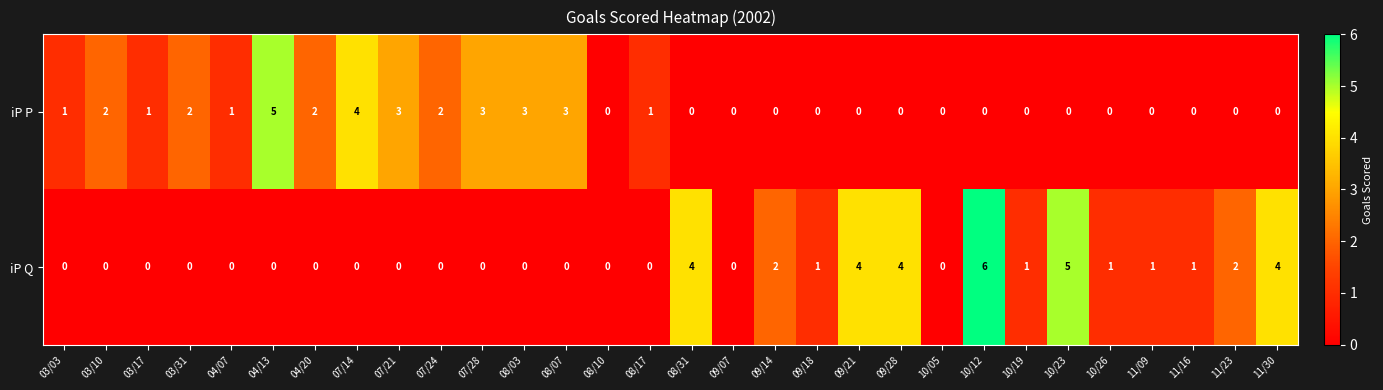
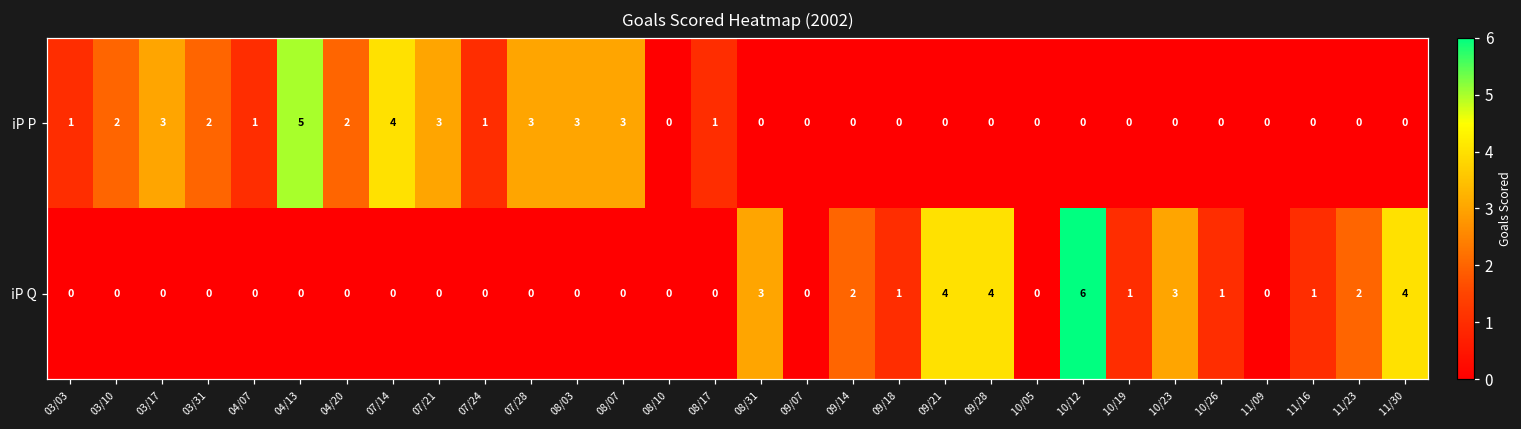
  {
    "iP P": {
      "03/03": 1,
      "03/10": 2,
-     "03/17": 1,
+     "03/17": 3,
      "03/31": 2,
      "04/07": 1,
      "04/13": 5,
      "04/20": 2,
      "07/14": 4,
      "07/21": 3,
-     "07/24": 2,
+     "07/24": 1,
      "07/28": 3,
      "08/03": 3,
      "08/07": 3,
      "08/10": 0,
      "08/17": 1,
      "08/31": 0,
      "09/07": 0,
      "09/14": 0,
      "09/18": 0,
      "09/21": 0,
      "09/28": 0,
      "10/05": 0,
      "10/12": 0,
      "10/19": 0,
      "10/23": 0,
      "10/26": 0,
      "11/09": 0,
      "11/16": 0,
      "11/23": 0,
      "11/30": 0
    },
    "iP Q": {
      "03/03": 0,
      "03/10": 0,
      "03/17": 0,
      "03/31": 0,
      "04/07": 0,
      "04/13": 0,
      "04/20": 0,
      "07/14": 0,
      "07/21": 0,
      "07/24": 0,
      "07/28": 0,
      "08/03": 0,
      "08/07": 0,
      "08/10": 0,
      "08/17": 0,
-     "08/31": 4,
+     "08/31": 3,
      "09/07": 0,
      "09/14": 2,
      "09/18": 1,
      "09/21": 4,
      "09/28": 4,
      "10/05": 0,
      "10/12": 6,
      "10/19": 1,
-     "10/23": 5,
+     "10/23": 3,
      "10/26": 1,
-     "11/09": 1,
+     "11/09": 0,
      "11/16": 1,
      "11/23": 2,
      "11/30": 4
    }
  }
